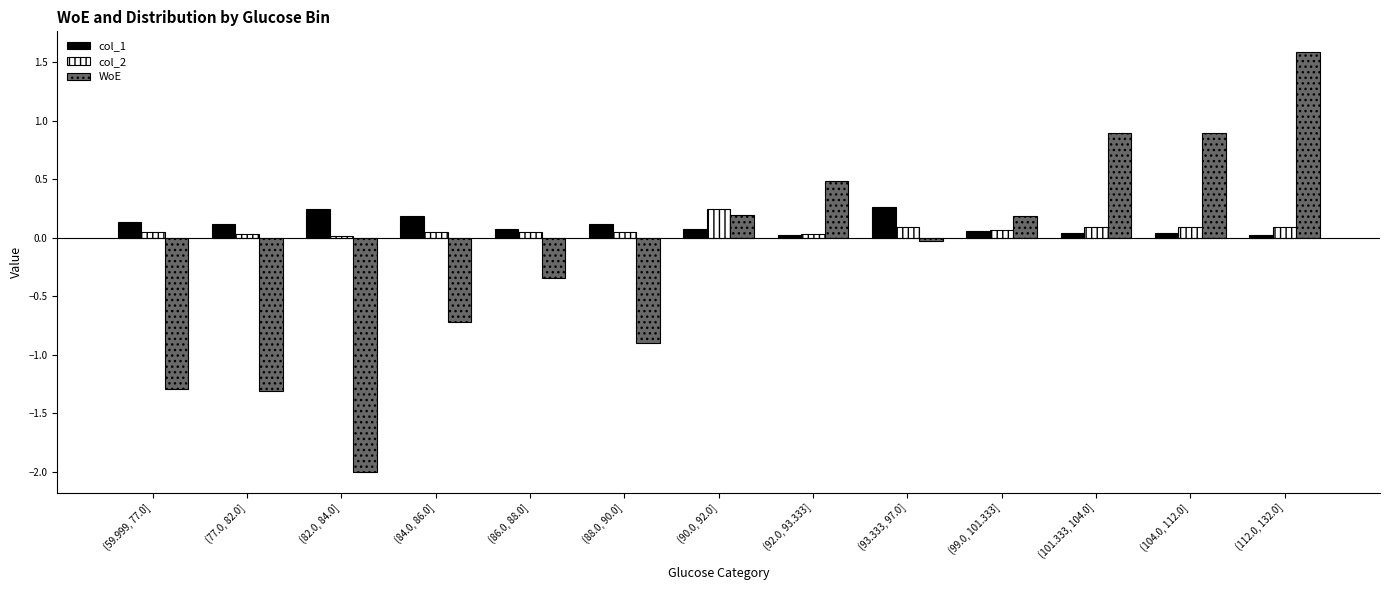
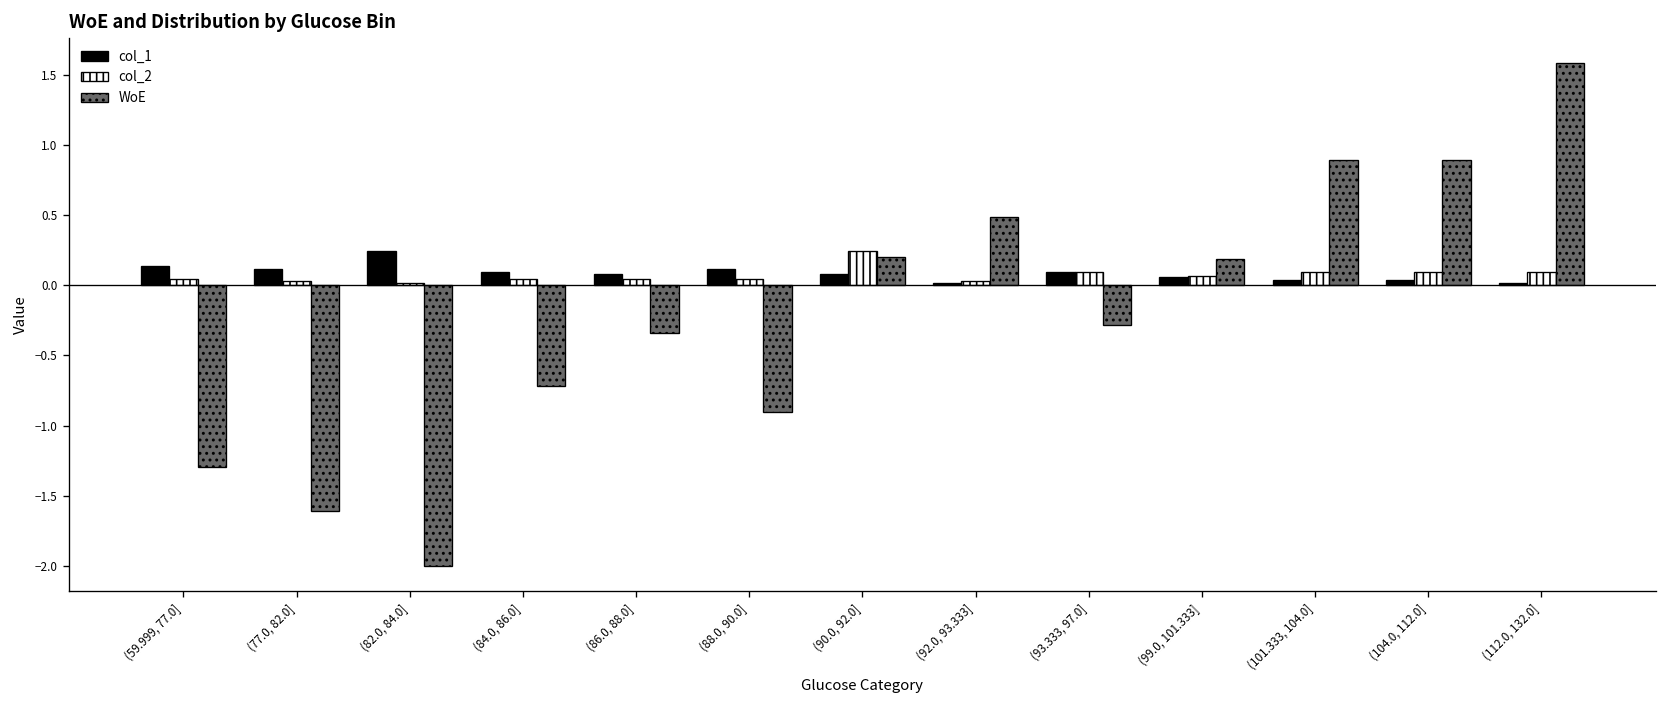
  {
    "col_1": {
      "(59.999, 77.0]": 0.13,
      "(77.0, 82.0]": 0.12,
      "(82.0, 84.0]": 0.25,
-     "(84.0, 86.0]": 0.18,
+     "(84.0, 86.0]": 0.10,
      "(86.0, 88.0]": 0.08,
      "(88.0, 90.0]": 0.12,
      "(90.0, 92.0]": 0.08,
-     "(93.333, 97.0]": 0.26,
+     "(93.333, 97.0]": 0.10,
      "(99.0, 101.333]": 0.06,
      "(101.333, 104.0]": 0.04,
      "(104.0, 112.0]": 0.04
    },
    "col_2": {
      "(59.999, 77.0]": 0.05,
      "(77.0, 82.0]": 0.03,
      "(84.0, 86.0]": 0.05,
      "(86.0, 88.0]": 0.05,
      "(88.0, 90.0]": 0.05,
      "(90.0, 92.0]": 0.24,
      "(92.0, 93.333]": 0.03,
      "(93.333, 97.0]": 0.09,
      "(99.0, 101.333]": 0.06,
      "(101.333, 104.0]": 0.09,
      "(104.0, 112.0]": 0.09,
      "(112.0, 132.0]": 0.09
    },
    "WoE": {
      "(59.999, 77.0]": -1.30,
-     "(77.0, 82.0]": -1.31,
+     "(77.0, 82.0]": -1.61,
      "(82.0, 84.0]": -2.00,
      "(84.0, 86.0]": -0.72,
      "(86.0, 88.0]": -0.34,
      "(88.0, 90.0]": -0.90,
      "(90.0, 92.0]": 0.20,
      "(92.0, 93.333]": 0.49,
-     "(93.333, 97.0]": -0.03,
+     "(93.333, 97.0]": -0.29,
      "(99.0, 101.333]": 0.19,
      "(101.333, 104.0]": 0.89,
      "(104.0, 112.0]": 0.89,
      "(112.0, 132.0]": 1.58
    }
  }
